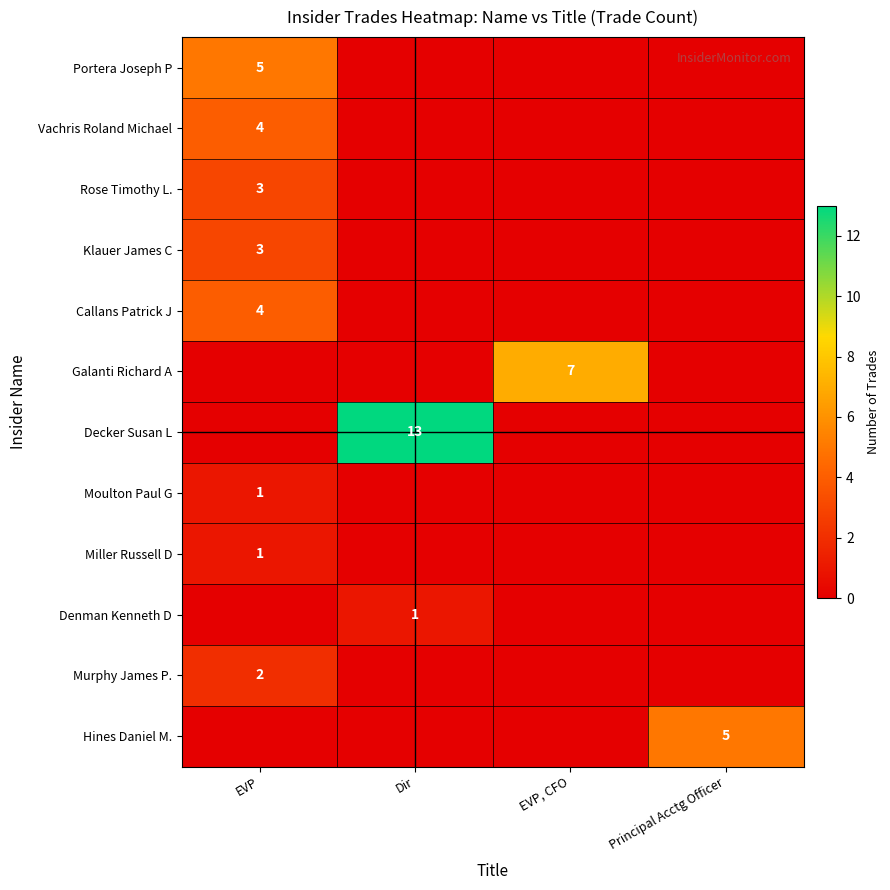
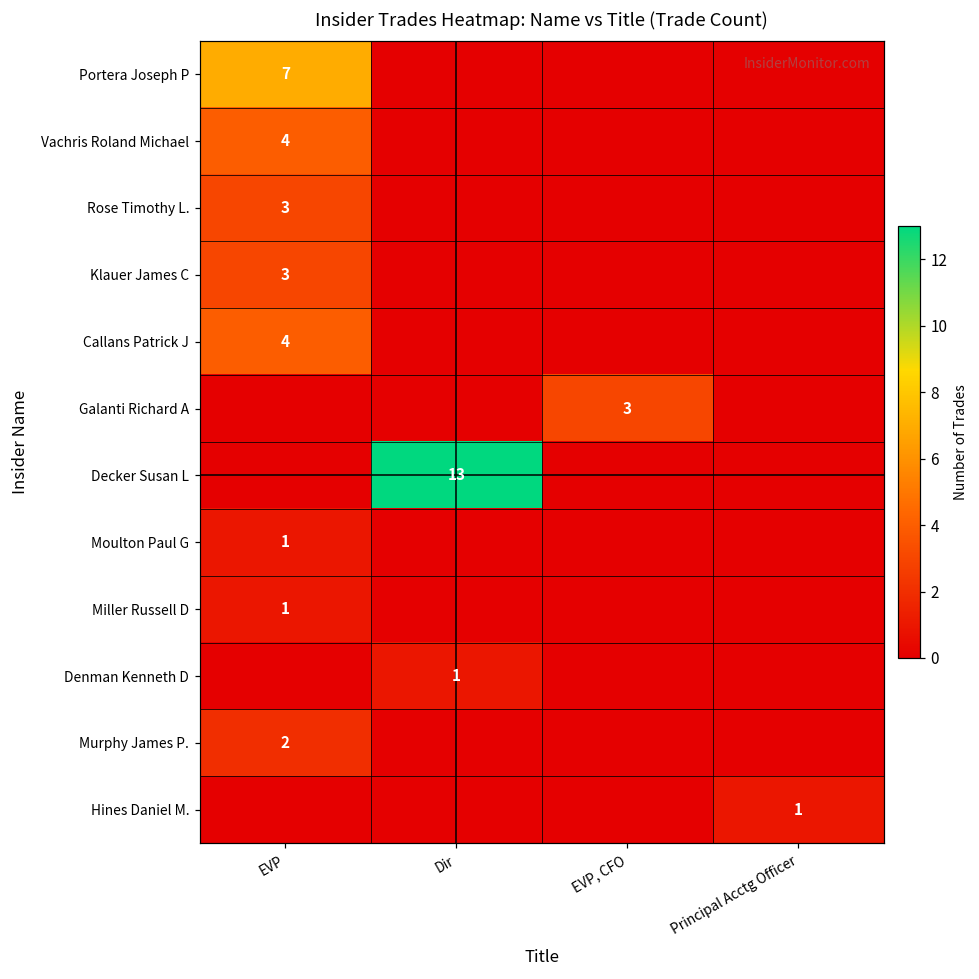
  {
    "Portera Joseph P": {
-     "EVP": 5
+     "EVP": 7
    },
    "Vachris Roland Michael": {
      "EVP": 4
    },
    "Rose Timothy L.": {
      "EVP": 3
    },
    "Klauer James C": {
      "EVP": 3
    },
    "Callans Patrick J": {
      "EVP": 4
    },
    "Galanti Richard A": {
-     "EVP, CFO": 7
+     "EVP, CFO": 3
    },
    "Decker Susan L": {
      "Dir": 13
    },
    "Moulton Paul G": {
      "EVP": 1
    },
    "Miller Russell D": {
      "EVP": 1
    },
    "Denman Kenneth D": {
      "Dir": 1
    },
    "Murphy James P.": {
      "EVP": 2
    },
    "Hines Daniel M.": {
-     "Principal Acctg Officer": 5
+     "Principal Acctg Officer": 1
    }
  }
